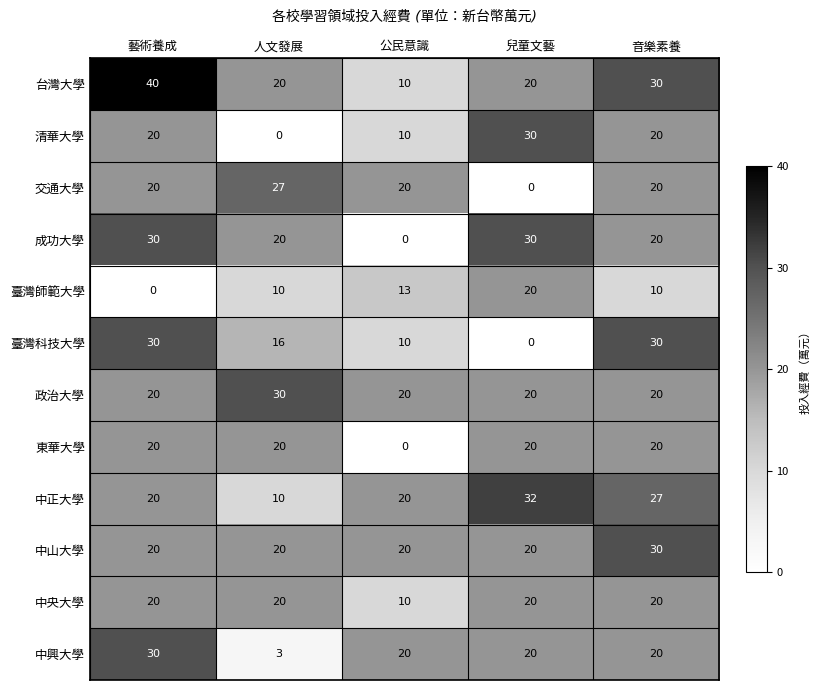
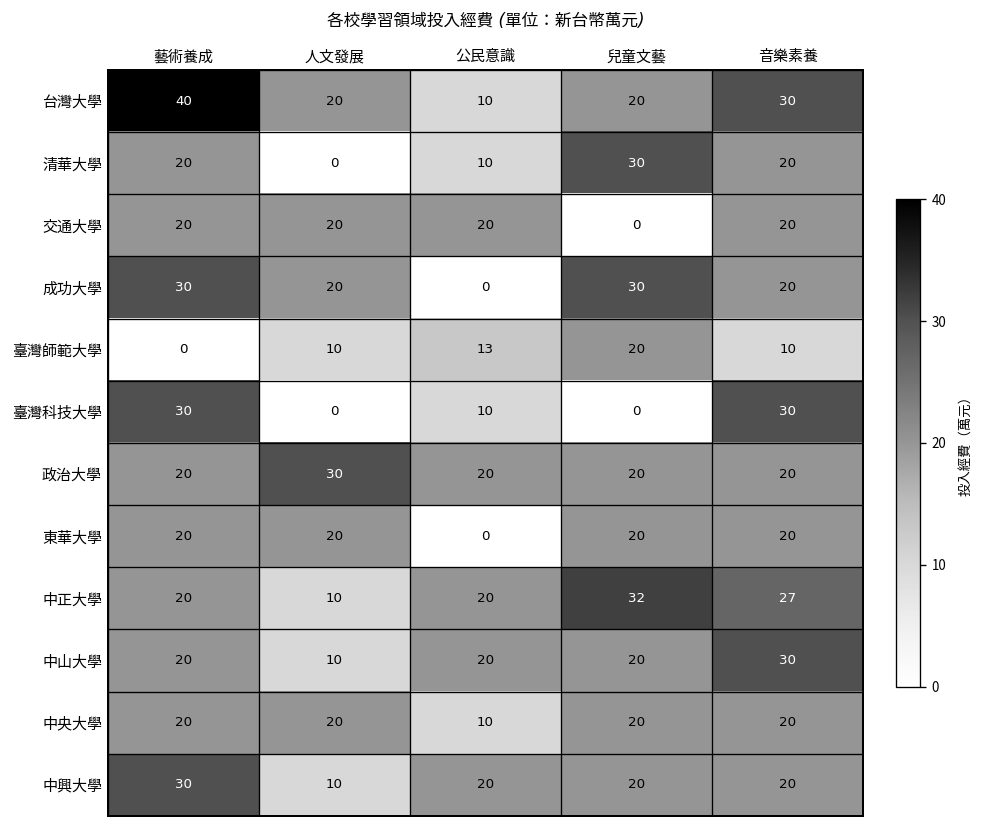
  {
    "台灣大學": {
      "藝術養成": 40,
      "人文發展": 20,
      "公民意識": 10,
      "兒童文藝": 20,
      "音樂素養": 30
    },
    "清華大學": {
      "藝術養成": 20,
      "人文發展": 0,
      "公民意識": 10,
      "兒童文藝": 30,
      "音樂素養": 20
    },
    "交通大學": {
      "藝術養成": 20,
-     "人文發展": 27,
+     "人文發展": 20,
      "公民意識": 20,
      "兒童文藝": 0,
      "音樂素養": 20
    },
    "成功大學": {
      "藝術養成": 30,
      "人文發展": 20,
      "公民意識": 0,
      "兒童文藝": 30,
      "音樂素養": 20
    },
    "臺灣師範大學": {
      "藝術養成": 0,
      "人文發展": 10,
      "公民意識": 13,
      "兒童文藝": 20,
      "音樂素養": 10
    },
    "臺灣科技大學": {
      "藝術養成": 30,
-     "人文發展": 16,
+     "人文發展": 0,
      "公民意識": 10,
      "兒童文藝": 0,
      "音樂素養": 30
    },
    "政治大學": {
      "藝術養成": 20,
      "人文發展": 30,
      "公民意識": 20,
      "兒童文藝": 20,
      "音樂素養": 20
    },
    "東華大學": {
      "藝術養成": 20,
      "人文發展": 20,
      "公民意識": 0,
      "兒童文藝": 20,
      "音樂素養": 20
    },
    "中正大學": {
      "藝術養成": 20,
      "人文發展": 10,
      "公民意識": 20,
      "兒童文藝": 32,
      "音樂素養": 27
    },
    "中山大學": {
      "藝術養成": 20,
-     "人文發展": 20,
+     "人文發展": 10,
      "公民意識": 20,
      "兒童文藝": 20,
      "音樂素養": 30
    },
    "中央大學": {
      "藝術養成": 20,
      "人文發展": 20,
      "公民意識": 10,
      "兒童文藝": 20,
      "音樂素養": 20
    },
    "中興大學": {
      "藝術養成": 30,
-     "人文發展": 3,
+     "人文發展": 10,
      "公民意識": 20,
      "兒童文藝": 20,
      "音樂素養": 20
    }
  }
